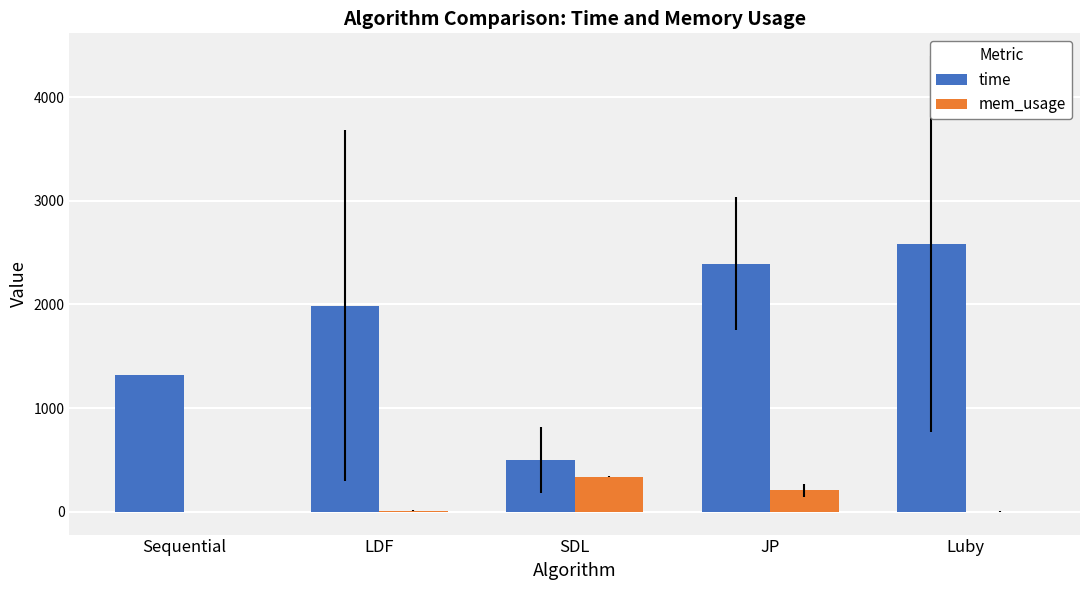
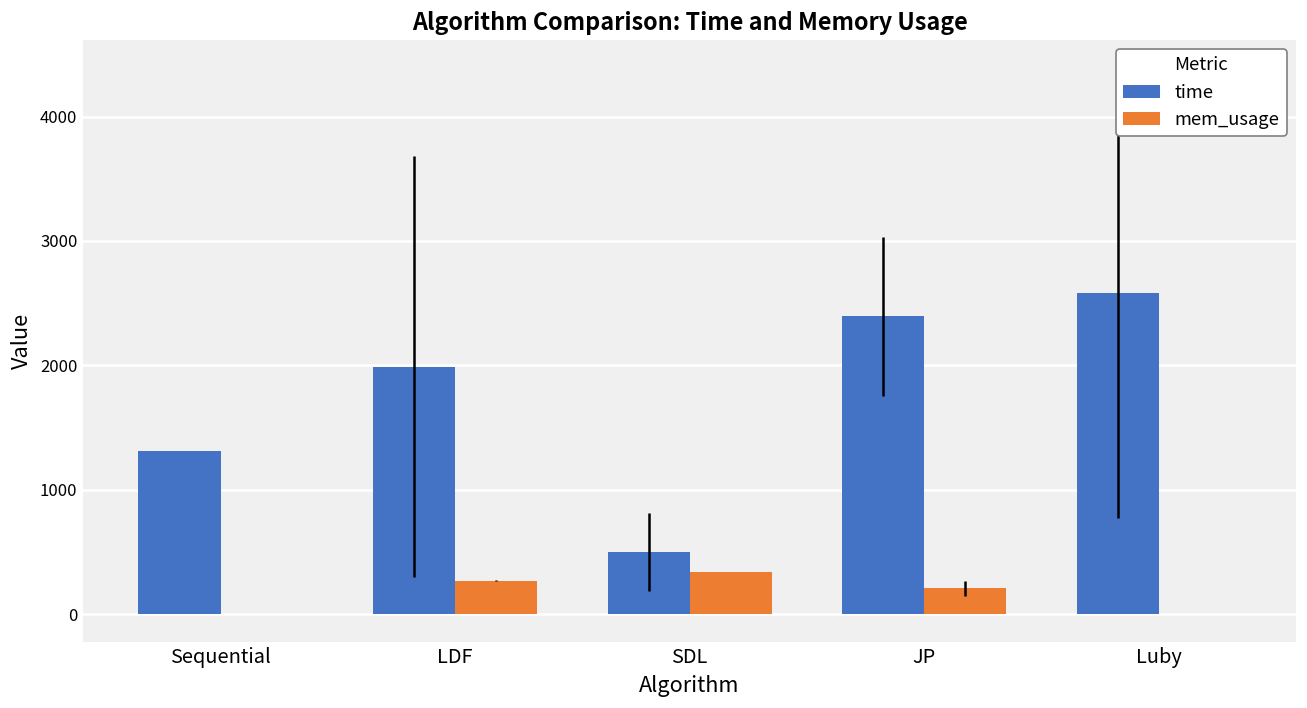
  {
    "time": {
      "Sequential": 1310,
      "LDF": 1990,
      "SDL": 500,
      "JP": 2390,
      "Luby": 2580
    },
    "mem_usage": {
-     "LDF": 10,
+     "LDF": 270,
      "SDL": 340,
      "JP": 210
    }
  }
